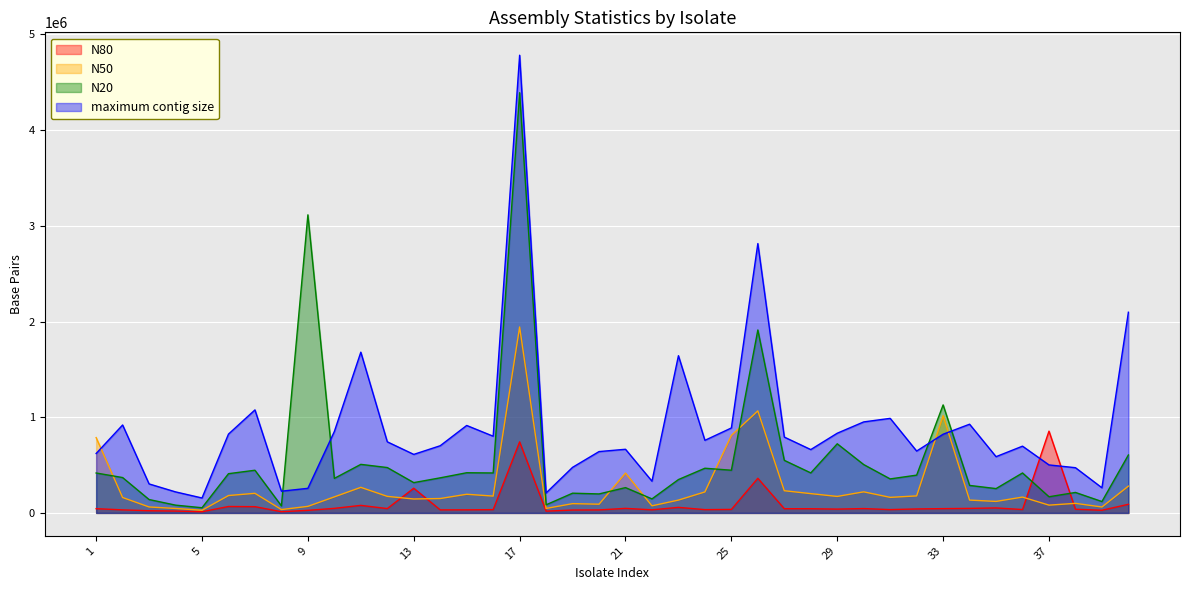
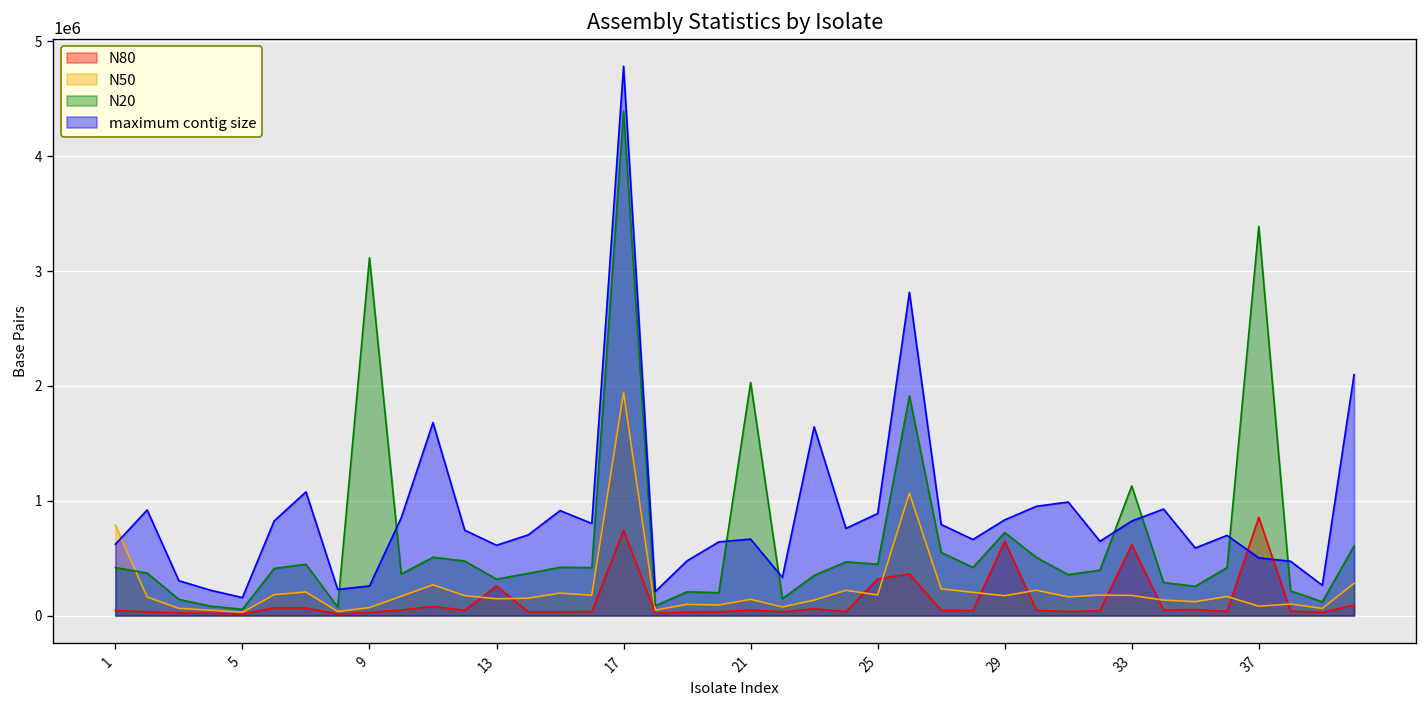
  {
    "N80": {
      "1": 0,
      "9": 0,
      "13": 300000,
      "17": 700000,
      "21": 0,
-     "25": 0,
-     "29": 0,
-     "33": 0,
+     "25": 300000,
+     "29": 600000,
+     "33": 600000,
      "37": 900000
    },
    "N50": {
      "1": 800000,
      "9": 100000,
      "13": 100000,
      "17": 1900000,
-     "21": 400000,
-     "25": 800000,
+     "21": 100000,
+     "25": 200000,
      "29": 200000,
-     "33": 1000000,
+     "33": 200000,
      "37": 100000
    },
    "N20": {
      "1": 400000,
      "5": 100000,
      "9": 3100000,
      "13": 300000,
      "17": 4400000,
-     "21": 300000,
+     "21": 2000000,
      "25": 400000,
      "29": 700000,
      "33": 1100000,
-     "37": 200000
+     "37": 3400000
    },
    "maximum contig size": {
      "1": 600000,
      "5": 200000,
      "9": 300000,
      "13": 600000,
      "17": 4800000,
      "21": 700000,
      "25": 900000,
      "29": 800000,
      "33": 800000,
      "37": 500000
    }
  }
